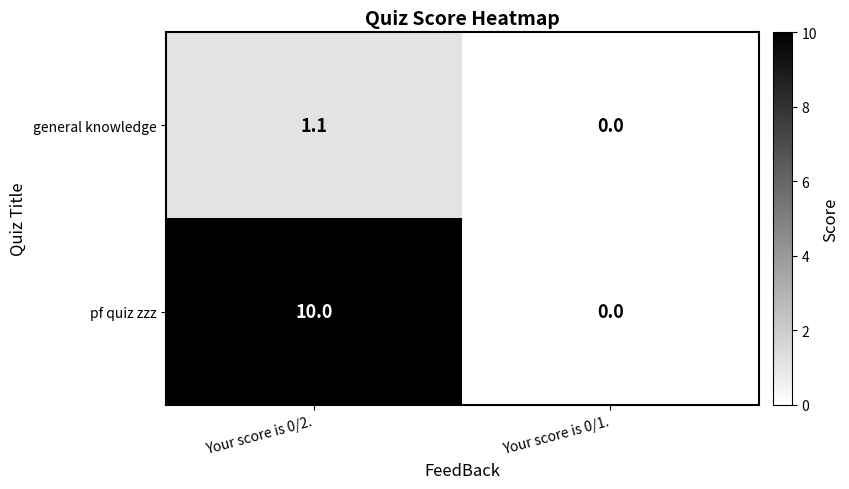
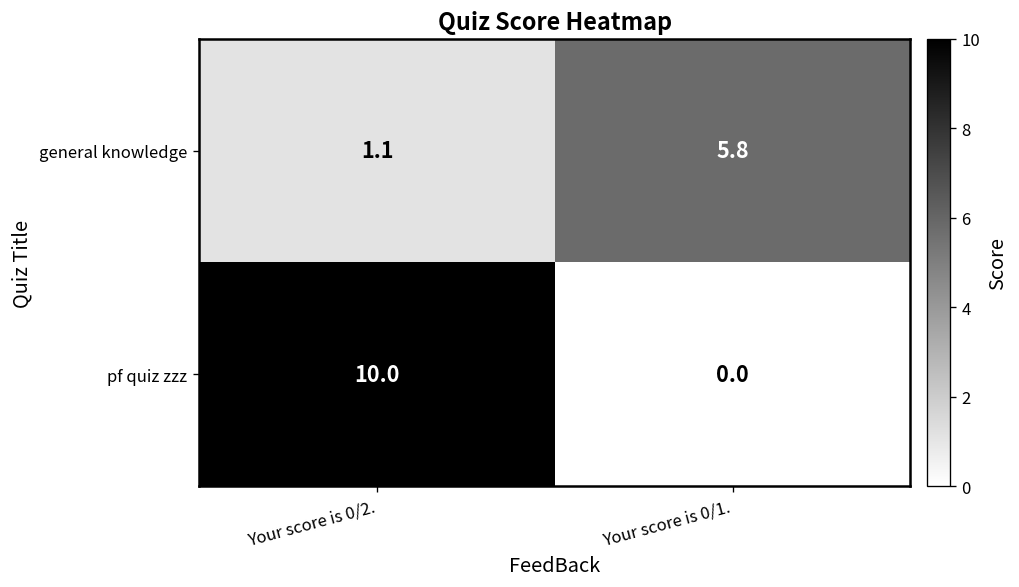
  {
    "general knowledge": {
      "Your score is 0/2.": 1.1,
-     "Your score is 0/1.": 0.0
+     "Your score is 0/1.": 5.8
    },
    "pf quiz zzz": {
      "Your score is 0/2.": 10.0,
      "Your score is 0/1.": 0.0
    }
  }
